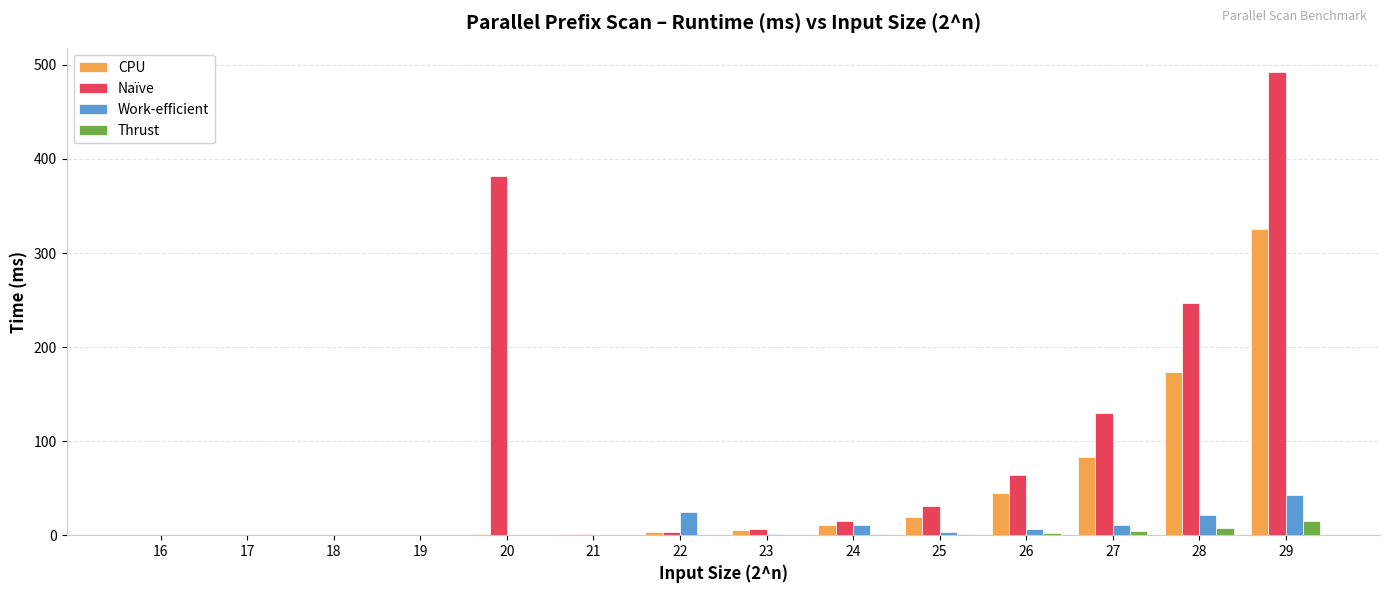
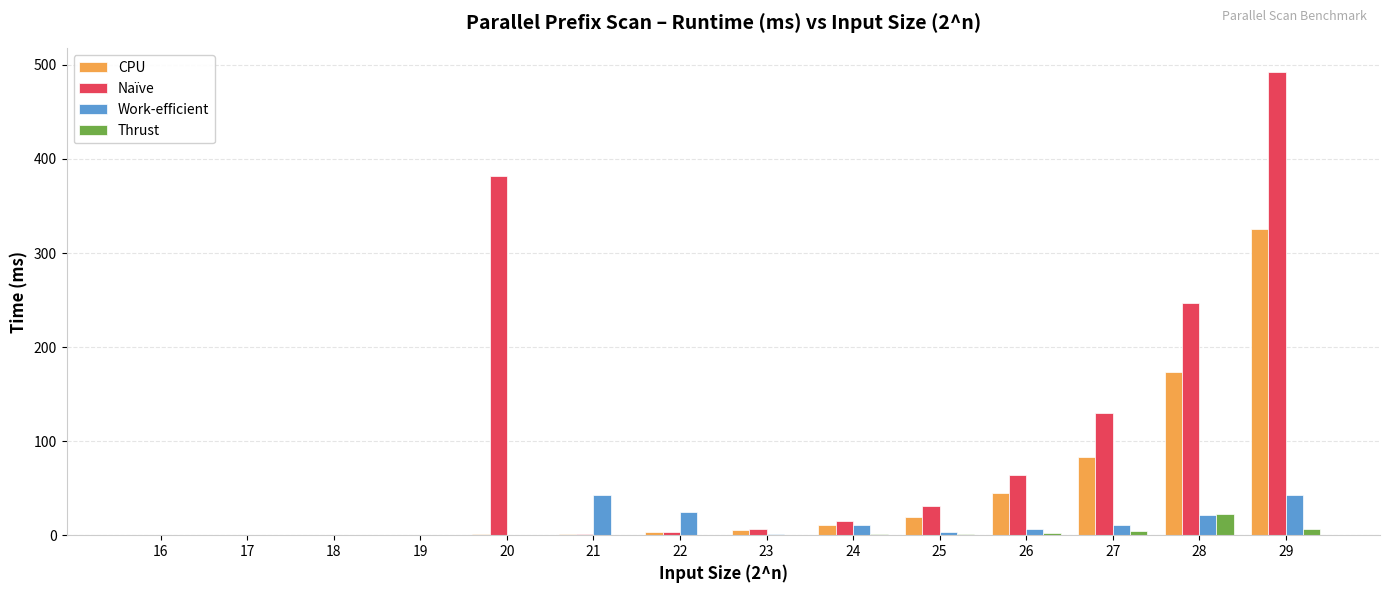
  {
    "CPU": {
      "22": 0,
      "23": 10,
      "24": 10,
      "25": 20,
      "26": 40,
      "27": 80,
      "28": 170,
      "29": 330
    },
    "Naïve": {
      "20": 380,
      "22": 0,
      "23": 10,
      "24": 10,
      "25": 30,
      "26": 60,
      "27": 130,
      "28": 250,
      "29": 490
    },
    "Work-efficient": {
-     "21": 0,
+     "21": 40,
      "22": 20,
      "24": 10,
      "25": 0,
      "26": 10,
      "27": 10,
      "28": 20,
      "29": 40
    },
    "Thrust": {
      "27": 0,
-     "28": 10,
-     "29": 20
+     "28": 20,
+     "29": 10
    }
  }
